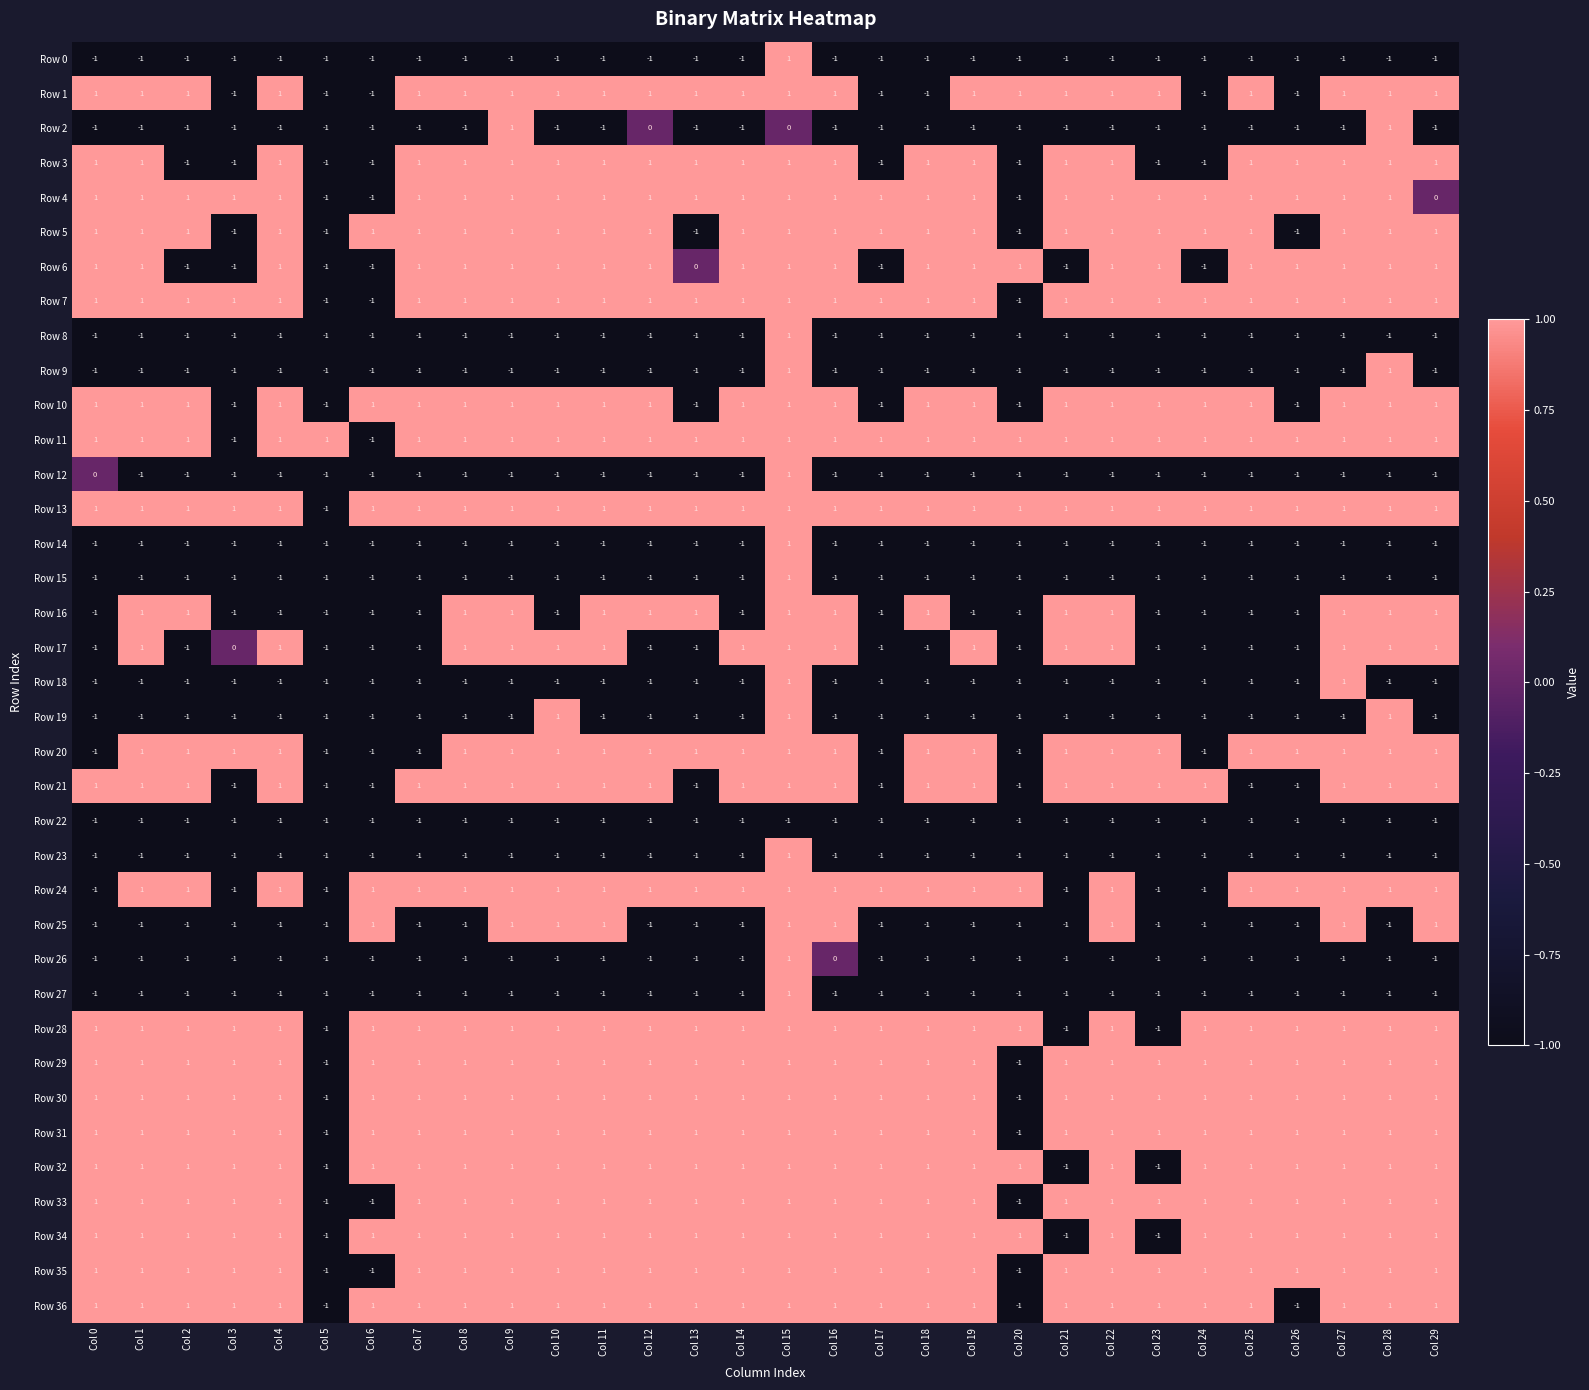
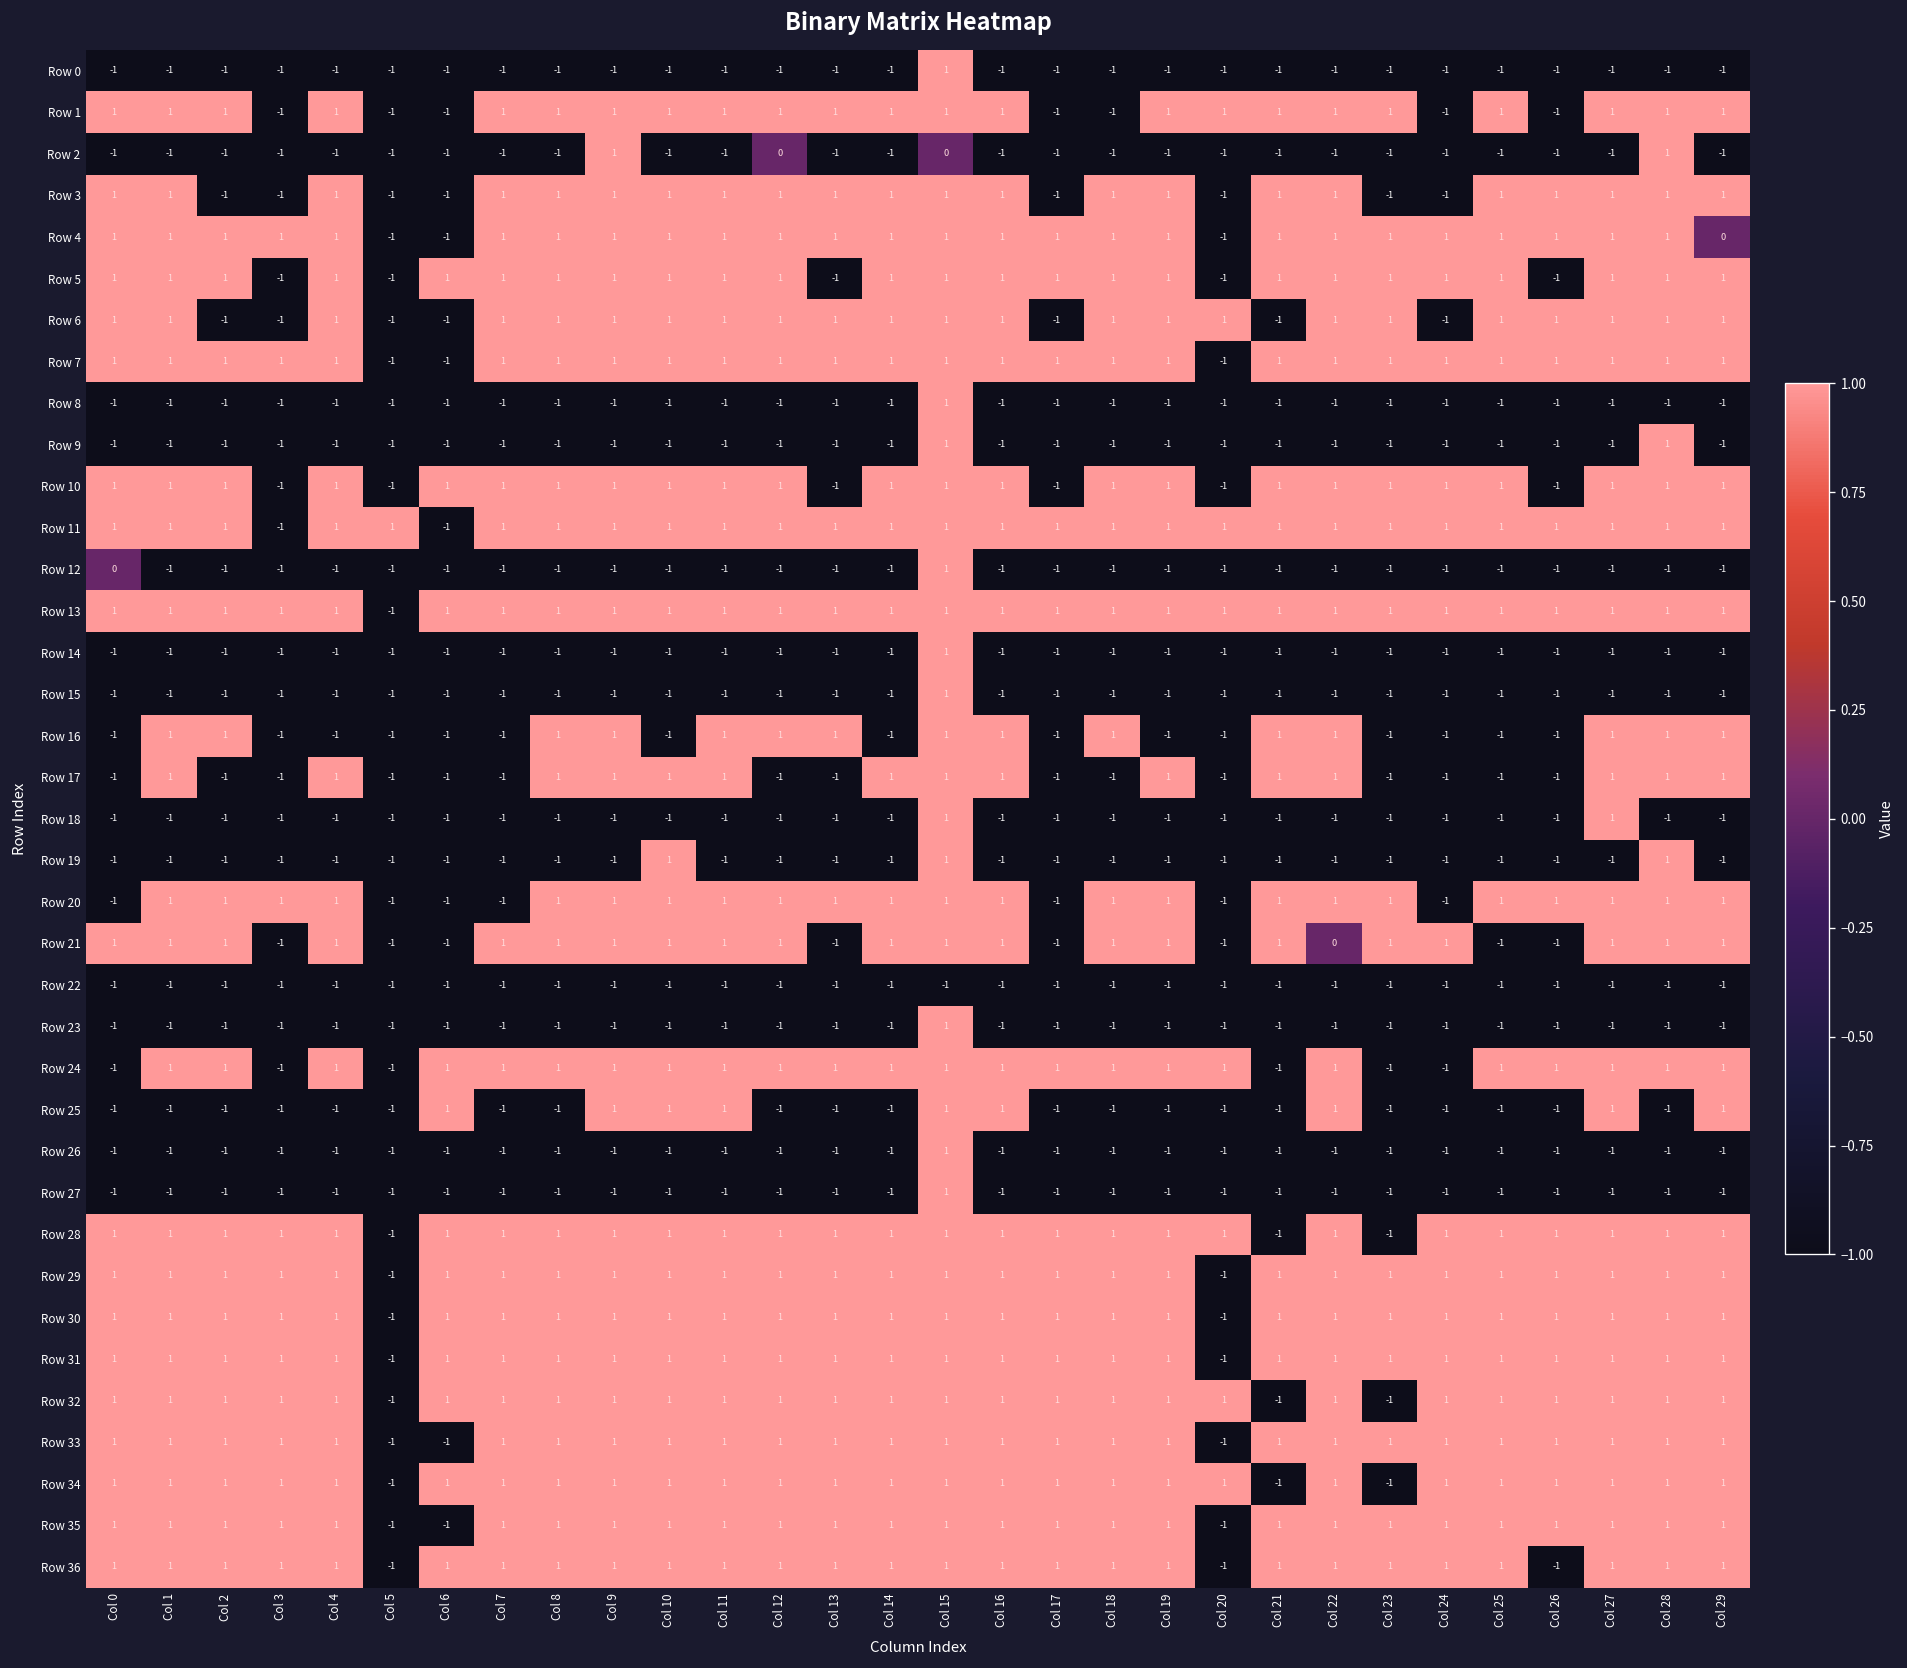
  {
    "Row 6": {
      "Col 0": 1,
      "Col 1": 1,
      "Col 2": -1,
      "Col 3": -1,
      "Col 4": 1,
      "Col 5": -1,
      "Col 6": -1,
      "Col 7": 1,
      "Col 8": 1,
      "Col 9": 1,
      "Col 10": 1,
      "Col 11": 1,
      "Col 12": 1,
-     "Col 13": 0,
+     "Col 13": 1,
      "Col 14": 1,
      "Col 15": 1,
      "Col 16": 1,
      "Col 17": -1,
      "Col 18": 1,
      "Col 19": 1,
      "Col 20": 1,
      "Col 21": -1,
      "Col 22": 1,
      "Col 23": 1,
      "Col 24": -1,
      "Col 25": 1,
      "Col 26": 1,
      "Col 27": 1,
      "Col 28": 1,
      "Col 29": 1
    },
    "Row 17": {
      "Col 0": -1,
      "Col 1": 1,
      "Col 2": -1,
-     "Col 3": 0,
+     "Col 3": -1,
      "Col 4": 1,
      "Col 5": -1,
      "Col 6": -1,
      "Col 7": -1,
      "Col 8": 1,
      "Col 9": 1,
      "Col 10": 1,
      "Col 11": 1,
      "Col 12": -1,
      "Col 13": -1,
      "Col 14": 1,
      "Col 15": 1,
      "Col 16": 1,
      "Col 17": -1,
      "Col 18": -1,
      "Col 19": 1,
      "Col 20": -1,
      "Col 21": 1,
      "Col 22": 1,
      "Col 23": -1,
      "Col 24": -1,
      "Col 25": -1,
      "Col 26": -1,
      "Col 27": 1,
      "Col 28": 1,
      "Col 29": 1
    },
    "Row 21": {
      "Col 0": 1,
      "Col 1": 1,
      "Col 2": 1,
      "Col 3": -1,
      "Col 4": 1,
      "Col 5": -1,
      "Col 6": -1,
      "Col 7": 1,
      "Col 8": 1,
      "Col 9": 1,
      "Col 10": 1,
      "Col 11": 1,
      "Col 12": 1,
      "Col 13": -1,
      "Col 14": 1,
      "Col 15": 1,
      "Col 16": 1,
      "Col 17": -1,
      "Col 18": 1,
      "Col 19": 1,
      "Col 20": -1,
      "Col 21": 1,
-     "Col 22": 1,
+     "Col 22": 0,
      "Col 23": 1,
      "Col 24": 1,
      "Col 25": -1,
      "Col 26": -1,
      "Col 27": 1,
      "Col 28": 1,
      "Col 29": 1
    },
    "Row 26": {
      "Col 0": -1,
      "Col 1": -1,
      "Col 2": -1,
      "Col 3": -1,
      "Col 4": -1,
      "Col 5": -1,
      "Col 6": -1,
      "Col 7": -1,
      "Col 8": -1,
      "Col 9": -1,
      "Col 10": -1,
      "Col 11": -1,
      "Col 12": -1,
      "Col 13": -1,
      "Col 14": -1,
      "Col 15": 1,
-     "Col 16": 0,
+     "Col 16": -1,
      "Col 17": -1,
      "Col 18": -1,
      "Col 19": -1,
      "Col 20": -1,
      "Col 21": -1,
      "Col 22": -1,
      "Col 23": -1,
      "Col 24": -1,
      "Col 25": -1,
      "Col 26": -1,
      "Col 27": -1,
      "Col 28": -1,
      "Col 29": -1
    }
  }
